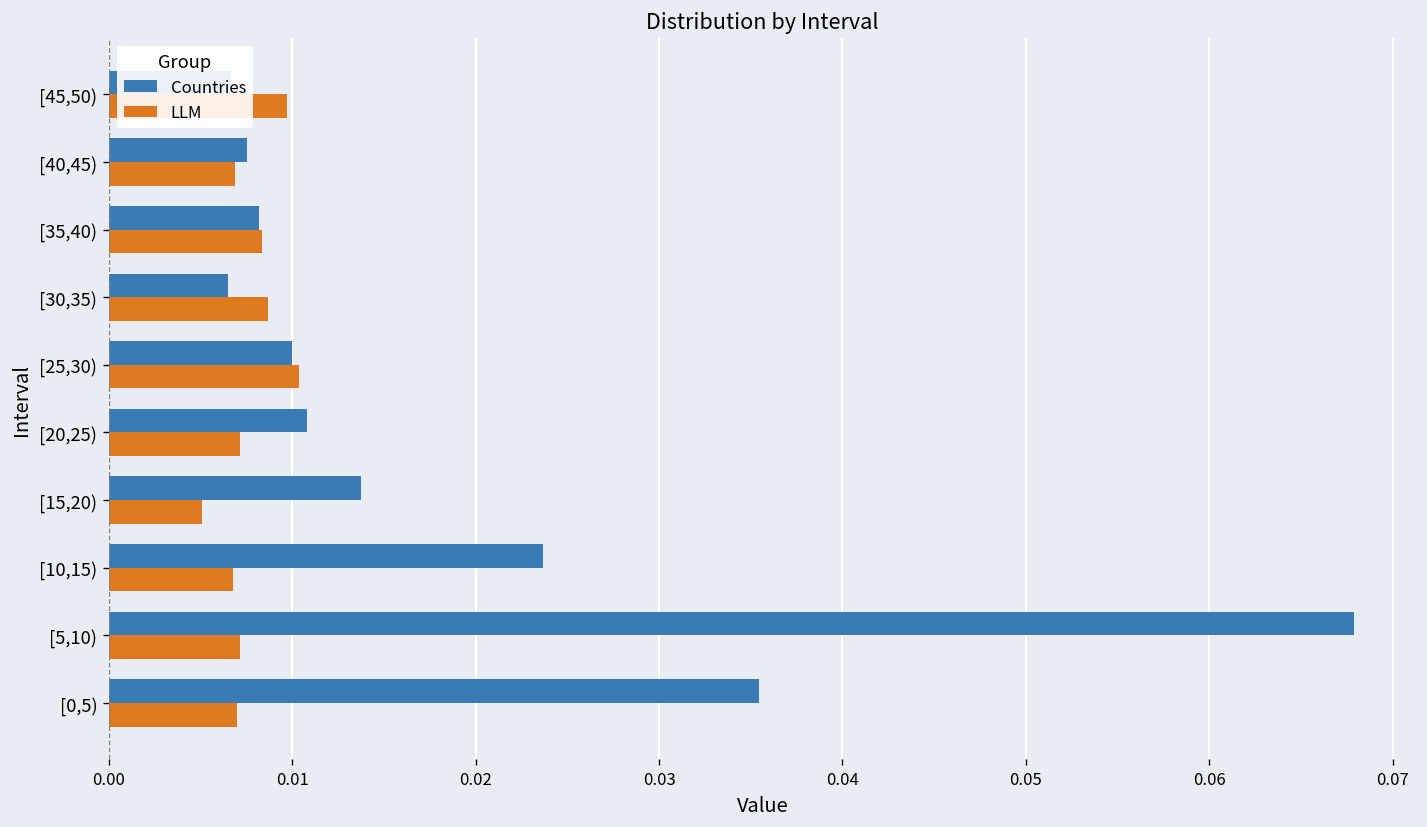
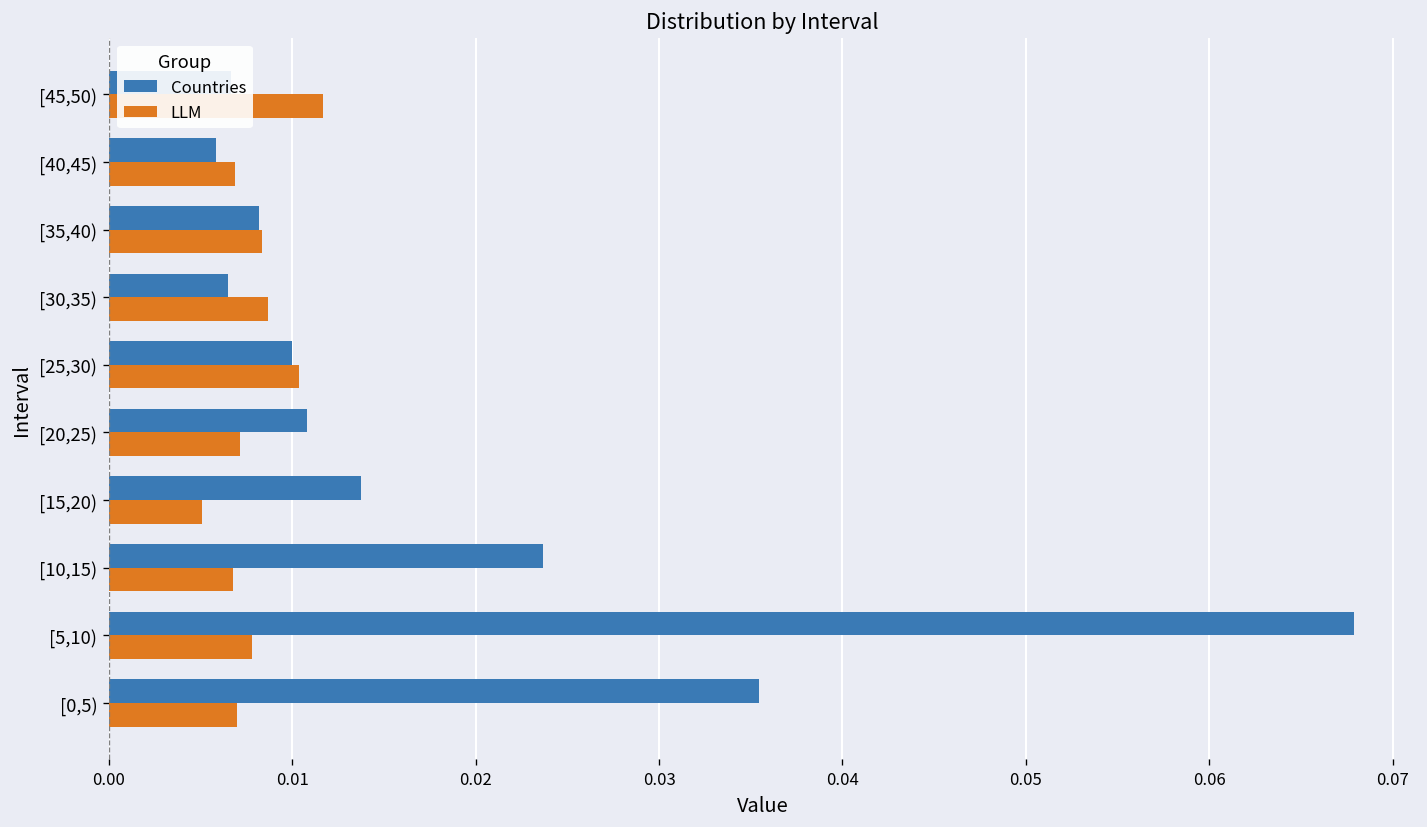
  {
    "Countries": {
-     "[40,45)": 0.0075,
+     "[40,45)": 0.0058,
      "[35,40)": 0.0082,
      "[30,35)": 0.0065,
      "[25,30)": 0.0100,
      "[20,25)": 0.0108,
      "[15,20)": 0.0138,
      "[10,15)": 0.0237,
      "[5,10)": 0.0679,
      "[0,5)": 0.0355
    },
    "LLM": {
-     "[45,50)": 0.0097,
+     "[45,50)": 0.0117,
      "[40,45)": 0.0069,
      "[35,40)": 0.0083,
      "[30,35)": 0.0087,
      "[25,30)": 0.0104,
      "[20,25)": 0.0071,
      "[15,20)": 0.0051,
      "[10,15)": 0.0068,
-     "[5,10)": 0.0071,
+     "[5,10)": 0.0078,
      "[0,5)": 0.0070
    }
  }
